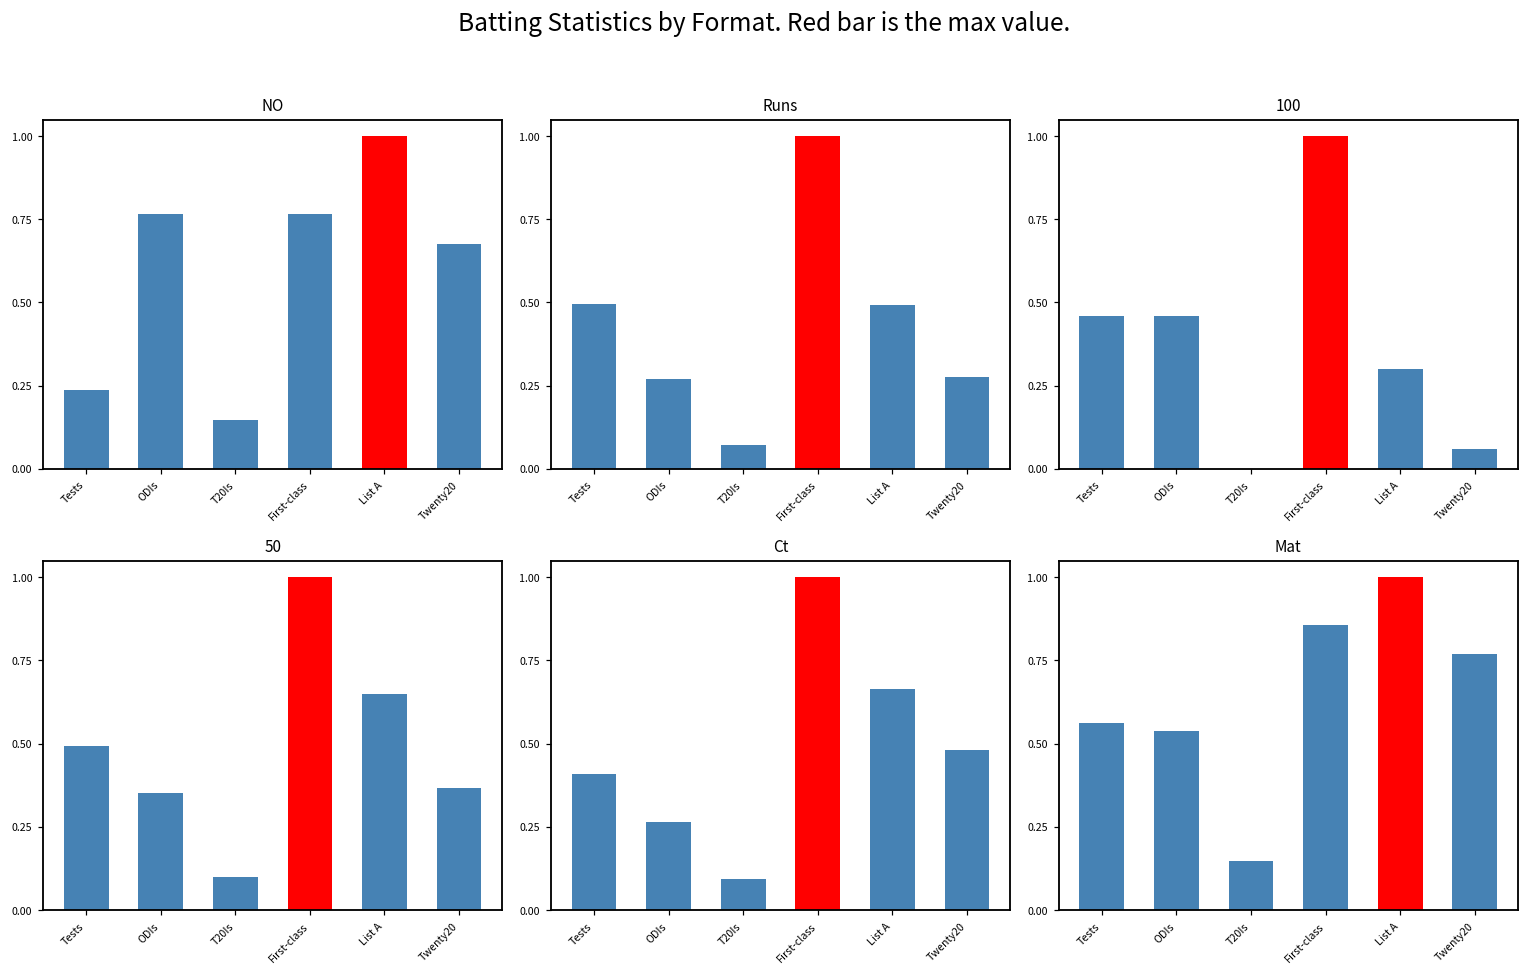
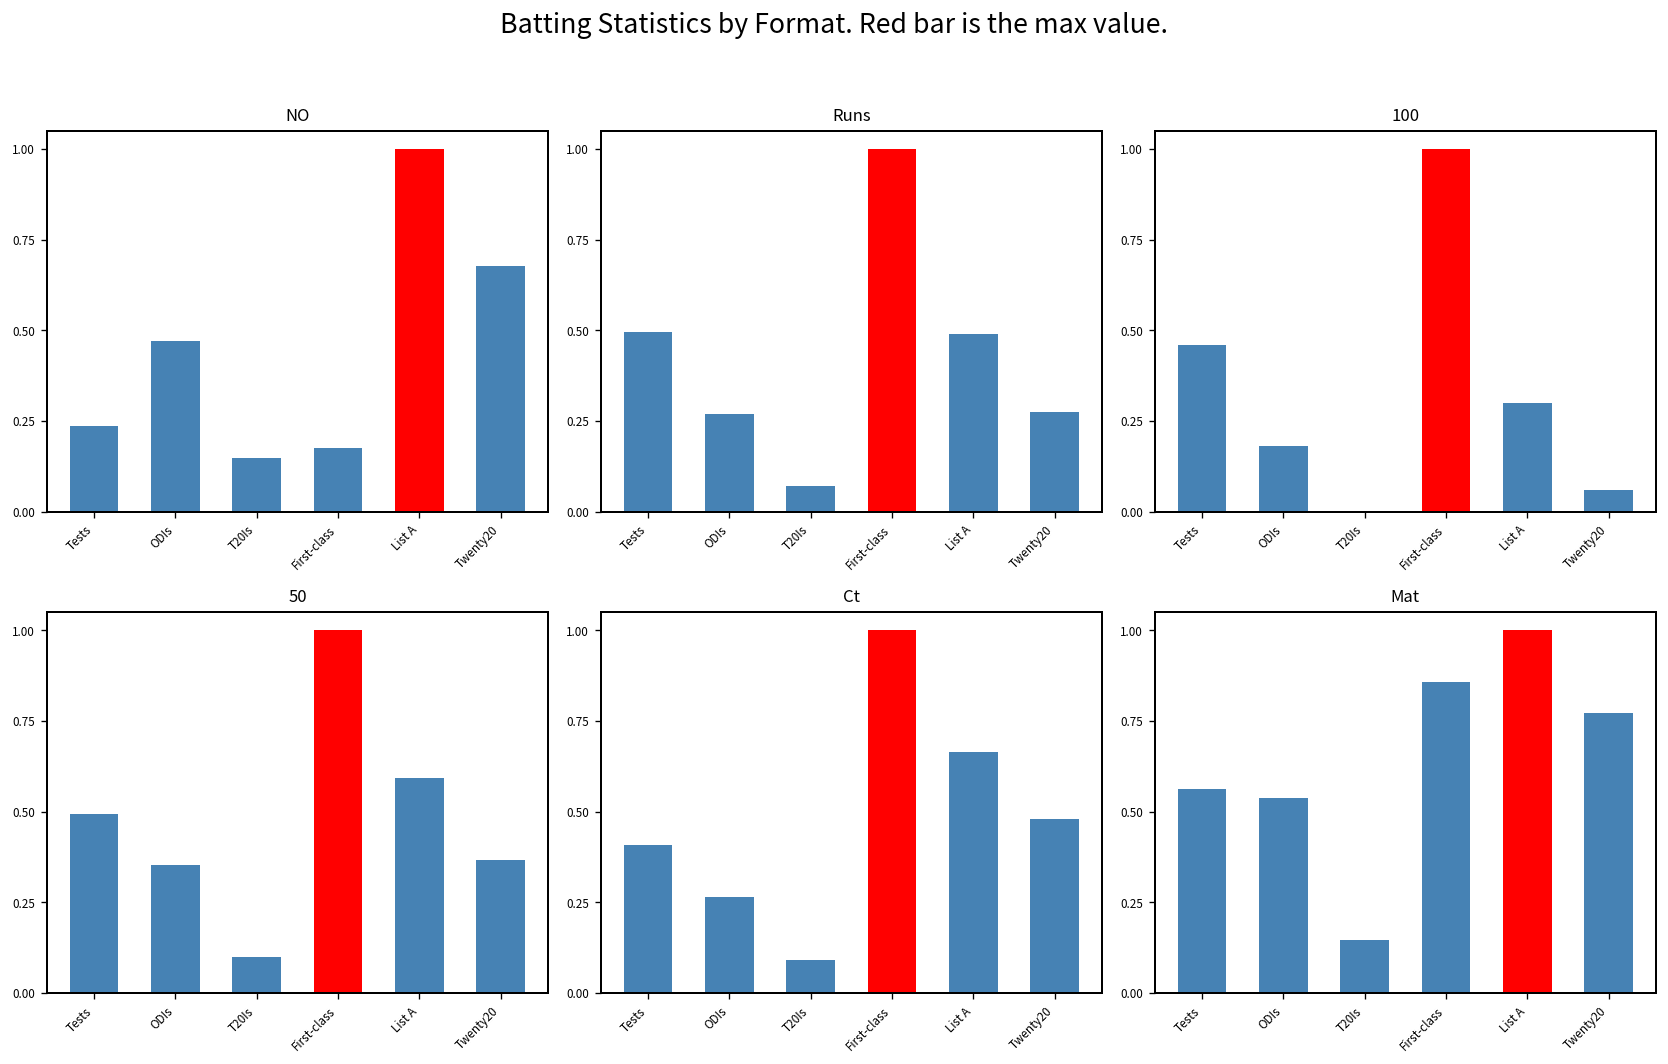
  {
    "NO": {
      "Tests": 0.24,
-     "ODIs": 0.76,
+     "ODIs": 0.47,
      "T20Is": 0.15,
-     "First-class": 0.76,
+     "First-class": 0.18,
      "List A": 1.00,
      "Twenty20": 0.68
    },
    "Runs": {
      "Tests": 0.50,
      "ODIs": 0.27,
      "T20Is": 0.07,
      "First-class": 1.00,
      "List A": 0.49,
      "Twenty20": 0.28
    },
    "100": {
      "Tests": 0.46,
-     "ODIs": 0.46,
+     "ODIs": 0.18,
      "T20Is": 0.00,
      "First-class": 1.00,
      "List A": 0.30,
      "Twenty20": 0.06
    },
    "50": {
      "Tests": 0.49,
      "ODIs": 0.35,
      "T20Is": 0.10,
      "First-class": 1.00,
-     "List A": 0.65,
+     "List A": 0.59,
      "Twenty20": 0.37
    },
    "Ct": {
      "Tests": 0.41,
      "ODIs": 0.26,
      "T20Is": 0.09,
      "First-class": 1.00,
      "List A": 0.66,
      "Twenty20": 0.48
    },
    "Mat": {
      "Tests": 0.56,
      "ODIs": 0.54,
      "T20Is": 0.15,
      "First-class": 0.86,
      "List A": 1.00,
      "Twenty20": 0.77
    }
  }
